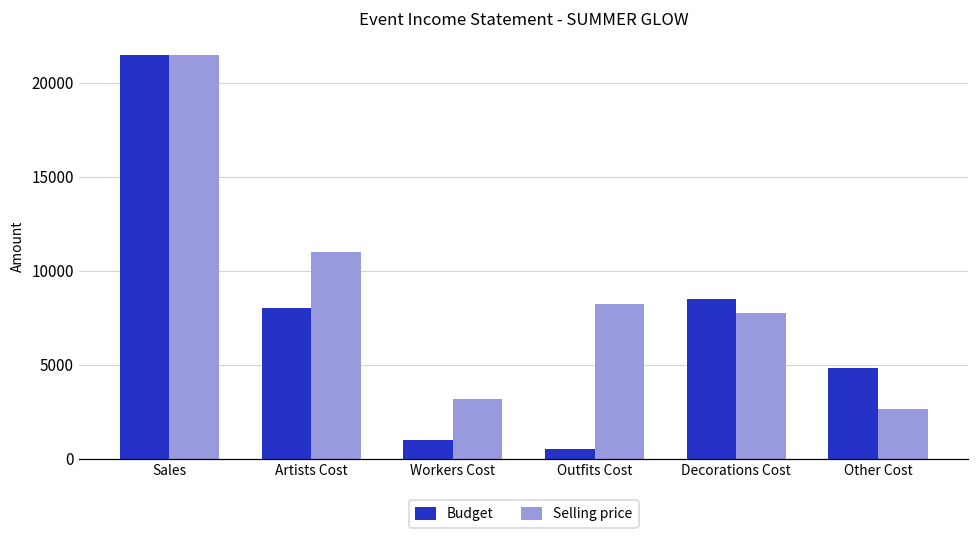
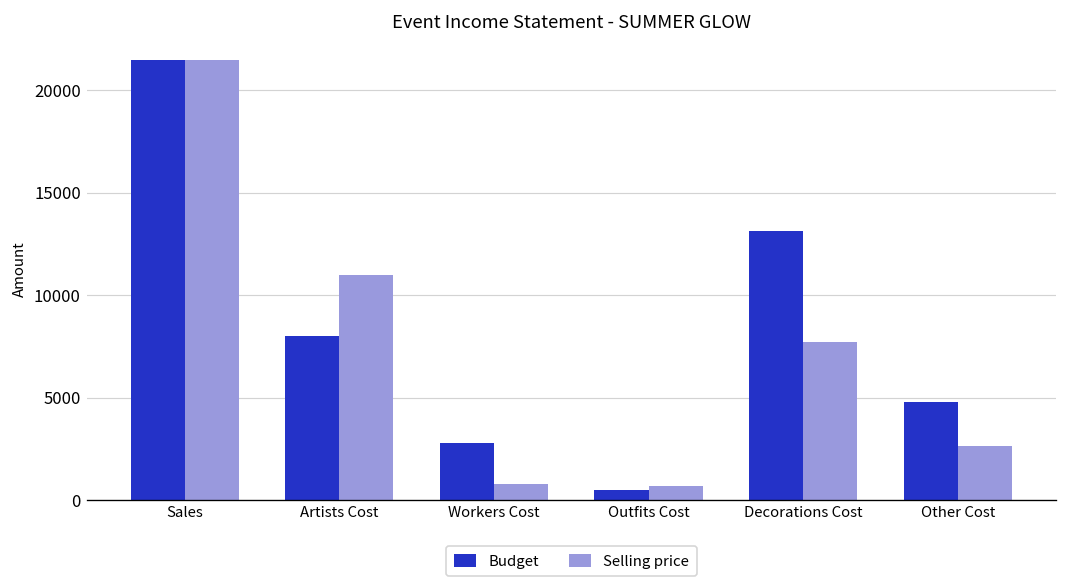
  {
    "Budget": {
      "Sales": 21500,
      "Artists Cost": 8000,
-     "Workers Cost": 1000,
+     "Workers Cost": 2800,
      "Outfits Cost": 500,
-     "Decorations Cost": 8500,
+     "Decorations Cost": 13100,
      "Other Cost": 4800
    },
    "Selling price": {
      "Sales": 21500,
      "Artists Cost": 11000,
-     "Workers Cost": 3200,
-     "Outfits Cost": 8200,
+     "Workers Cost": 800,
+     "Outfits Cost": 700,
      "Decorations Cost": 7700,
      "Other Cost": 2700
    }
  }
